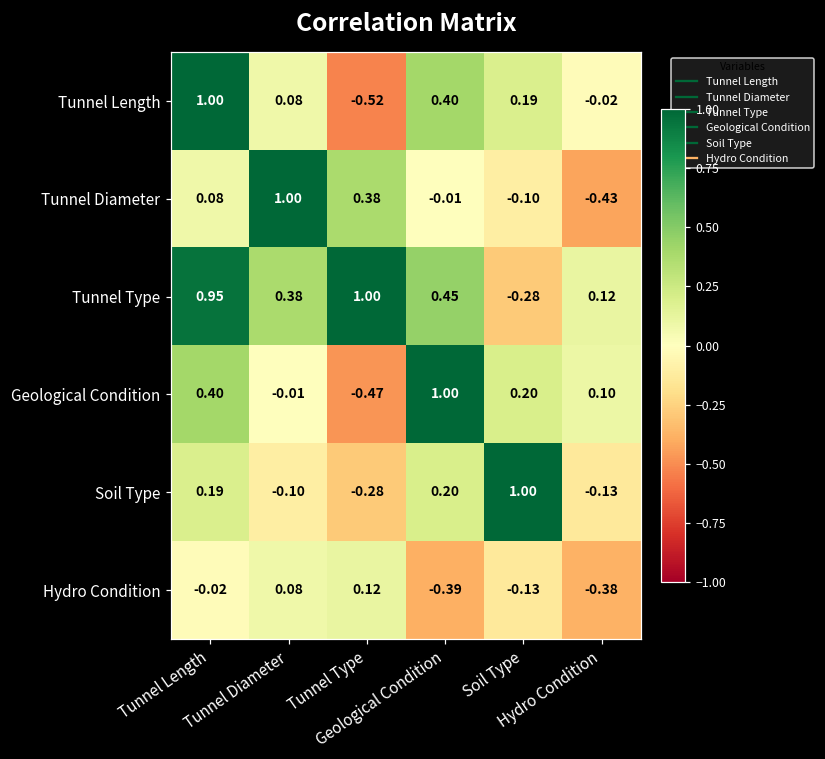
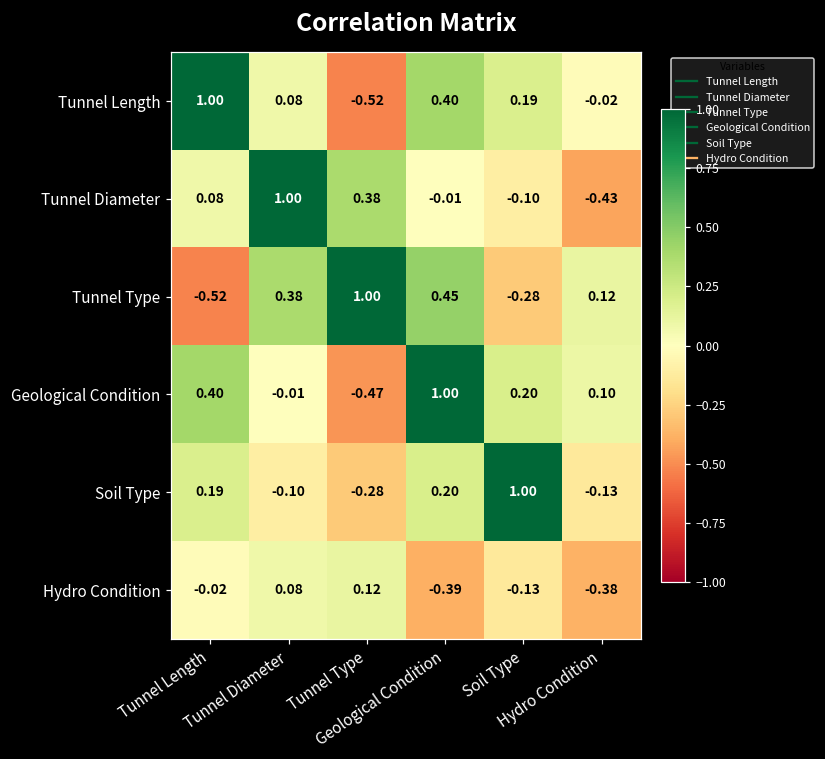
  {
    "Tunnel Length": {
      "Tunnel Length": 1.00,
      "Tunnel Diameter": 0.08,
      "Tunnel Type": -0.52,
      "Geological Condition": 0.40,
      "Soil Type": 0.19,
      "Hydro Condition": -0.02
    },
    "Tunnel Diameter": {
      "Tunnel Length": 0.08,
      "Tunnel Diameter": 1.00,
      "Tunnel Type": 0.38,
      "Geological Condition": -0.01,
      "Soil Type": -0.10,
      "Hydro Condition": -0.43
    },
    "Tunnel Type": {
-     "Tunnel Length": 0.95,
+     "Tunnel Length": -0.52,
      "Tunnel Diameter": 0.38,
      "Tunnel Type": 1.00,
      "Geological Condition": 0.45,
      "Soil Type": -0.28,
      "Hydro Condition": 0.12
    },
    "Geological Condition": {
      "Tunnel Length": 0.40,
      "Tunnel Diameter": -0.01,
      "Tunnel Type": -0.47,
      "Geological Condition": 1.00,
      "Soil Type": 0.20,
      "Hydro Condition": 0.10
    },
    "Soil Type": {
      "Tunnel Length": 0.19,
      "Tunnel Diameter": -0.10,
      "Tunnel Type": -0.28,
      "Geological Condition": 0.20,
      "Soil Type": 1.00,
      "Hydro Condition": -0.13
    },
    "Hydro Condition": {
      "Tunnel Length": -0.02,
      "Tunnel Diameter": 0.08,
      "Tunnel Type": 0.12,
      "Geological Condition": -0.39,
      "Soil Type": -0.13,
      "Hydro Condition": -0.38
    }
  }
